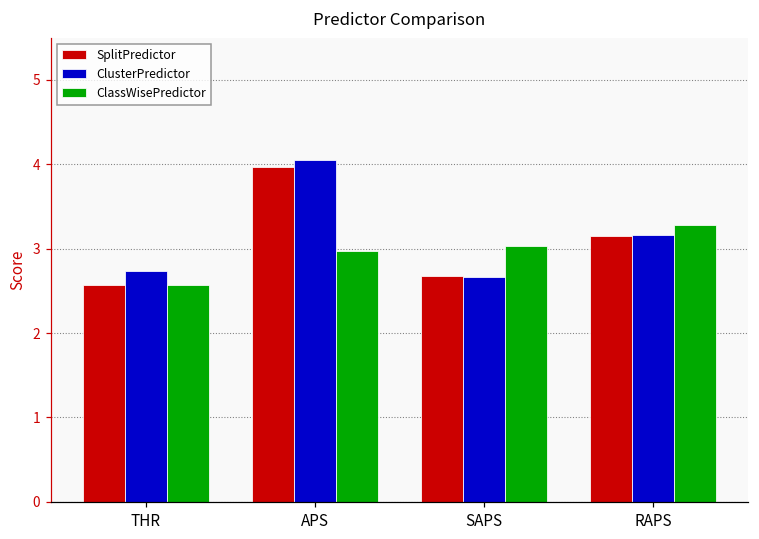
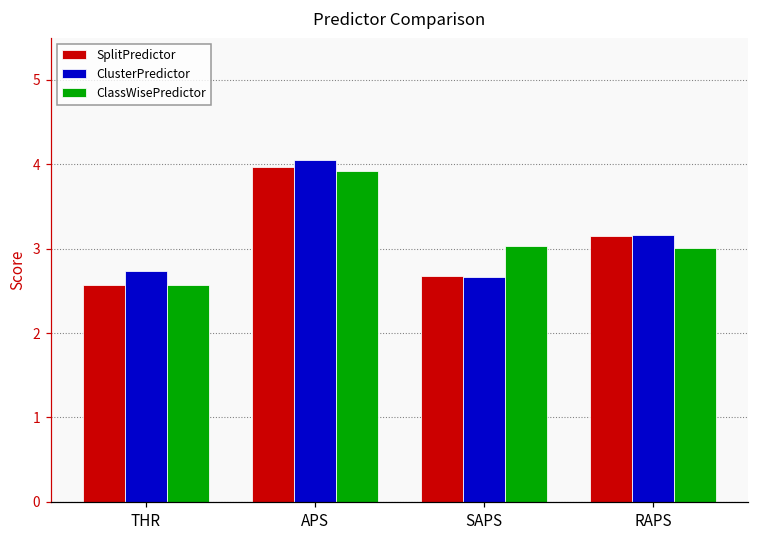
  {
    "SplitPredictor": {
      "THR": 2.6,
      "APS": 4.0,
      "SAPS": 2.7,
      "RAPS": 3.1
    },
    "ClusterPredictor": {
      "THR": 2.7,
      "APS": 4.1,
      "SAPS": 2.7,
      "RAPS": 3.2
    },
    "ClassWisePredictor": {
      "THR": 2.6,
-     "APS": 3.0,
+     "APS": 3.9,
      "SAPS": 3.0,
-     "RAPS": 3.3
+     "RAPS": 3.0
    }
  }
